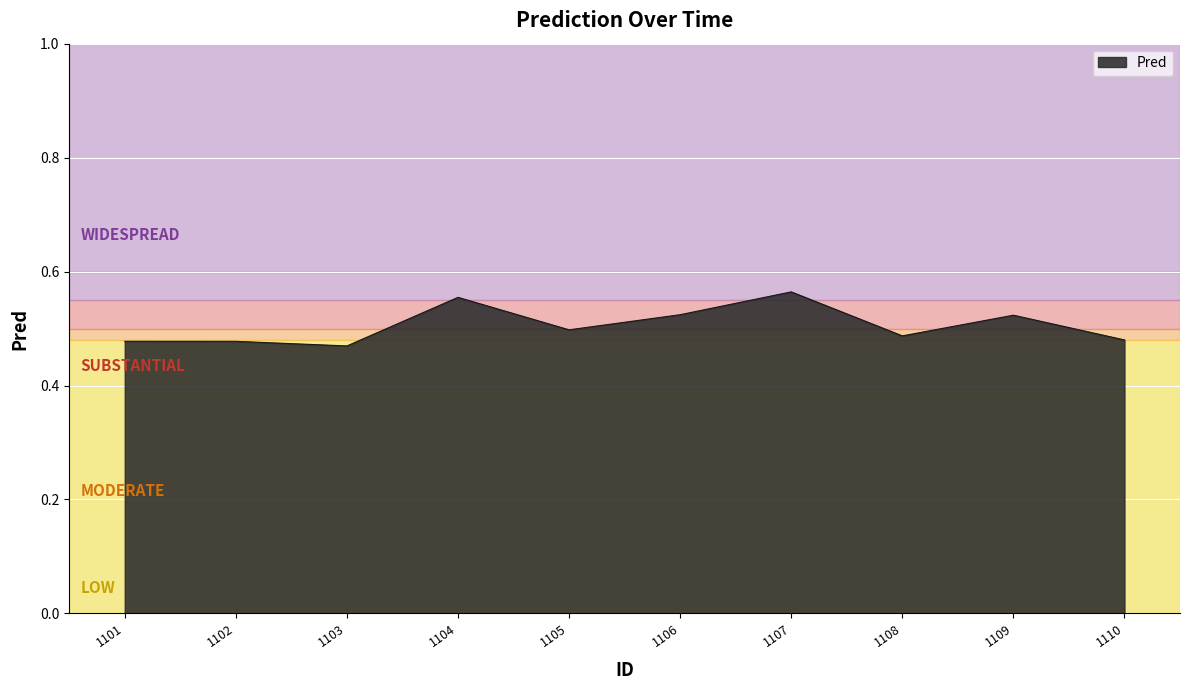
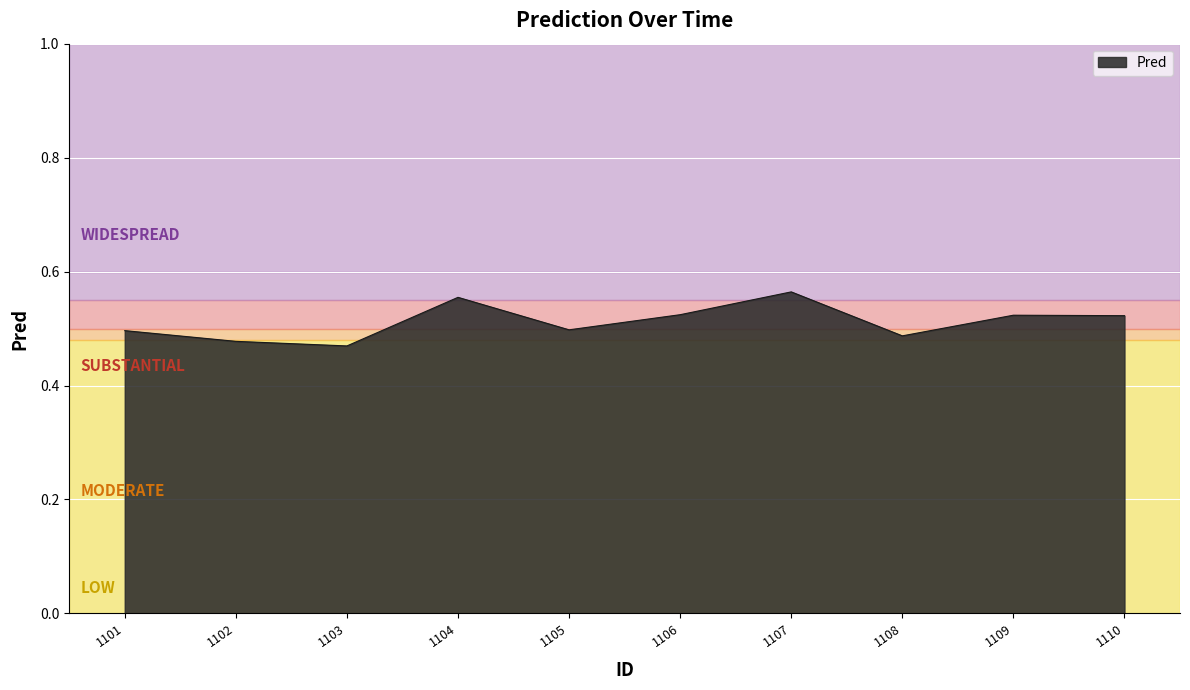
  {
-   "1101": 0.48,
+   "1101": 0.50,
    "1102": 0.48,
    "1103": 0.47,
    "1104": 0.55,
    "1105": 0.50,
    "1106": 0.52,
    "1107": 0.56,
    "1108": 0.49,
    "1109": 0.52,
-   "1110": 0.48
+   "1110": 0.52
  }
